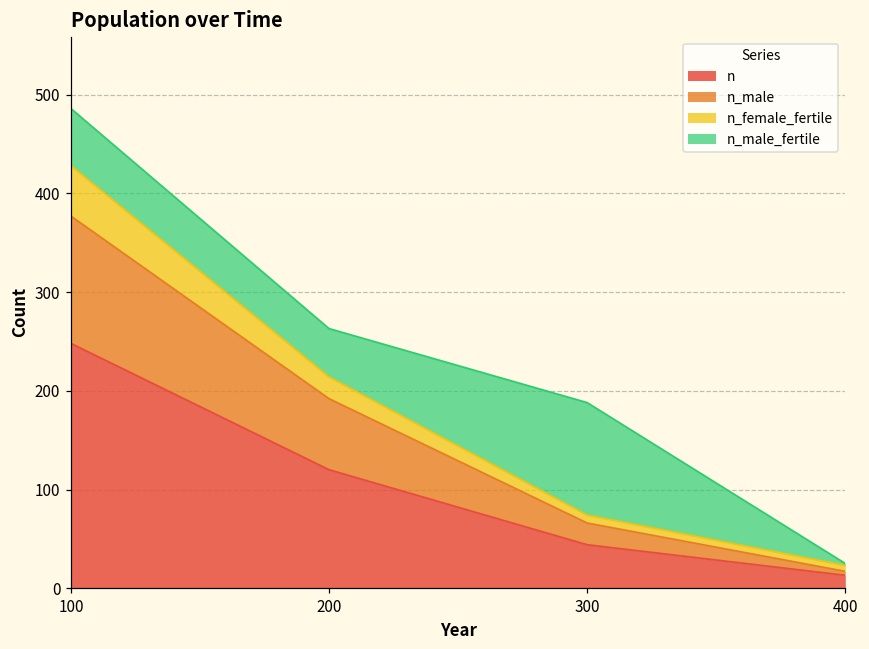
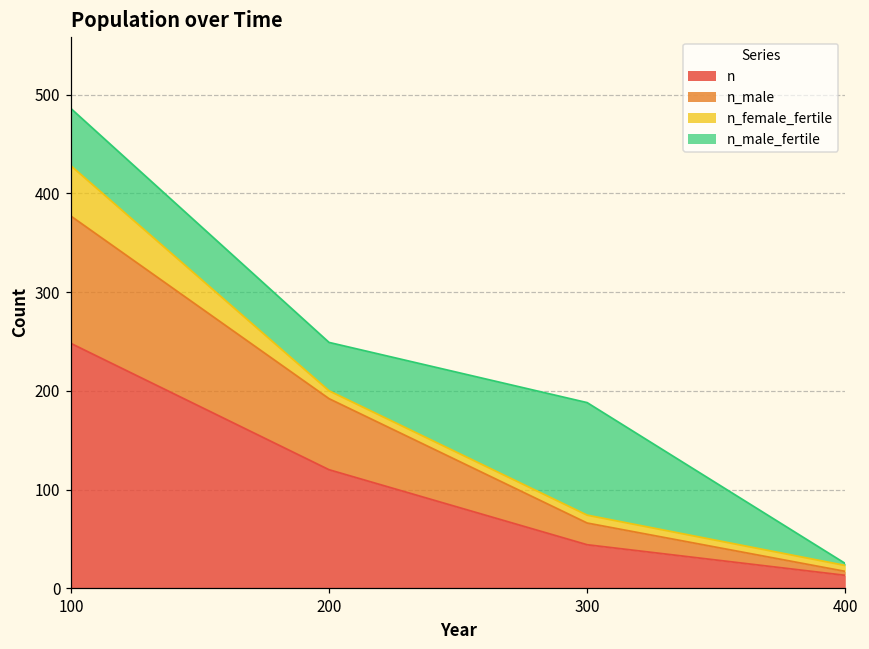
  {
    "n_female_fertile": {
      "100": 50,
-     "200": 20,
+     "200": 10,
      "300": 10
    },
    "n_male_fertile": {
      "100": 60,
      "200": 50,
      "300": 110
    }
  }
